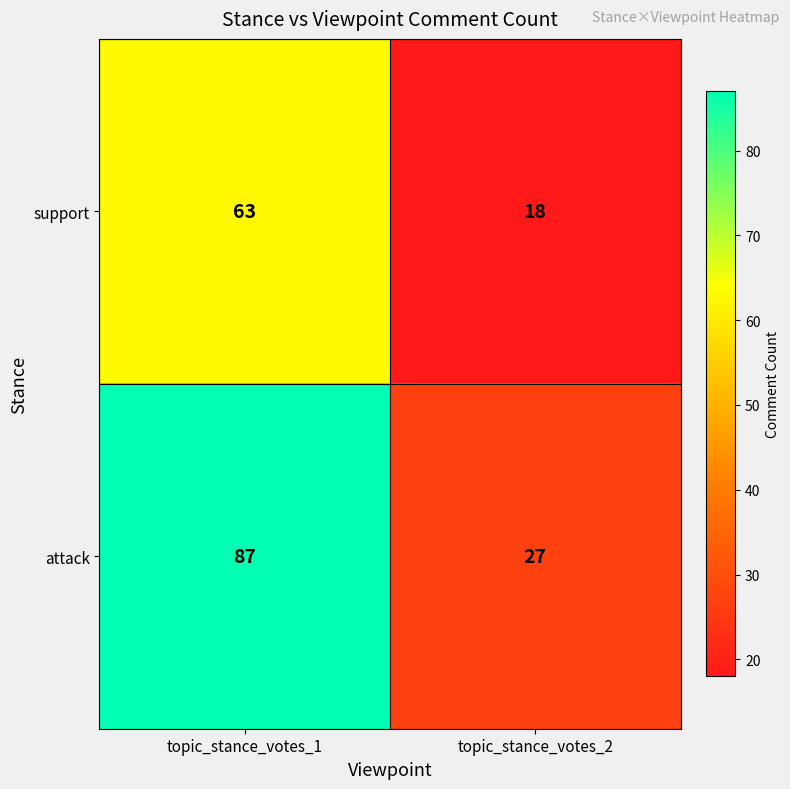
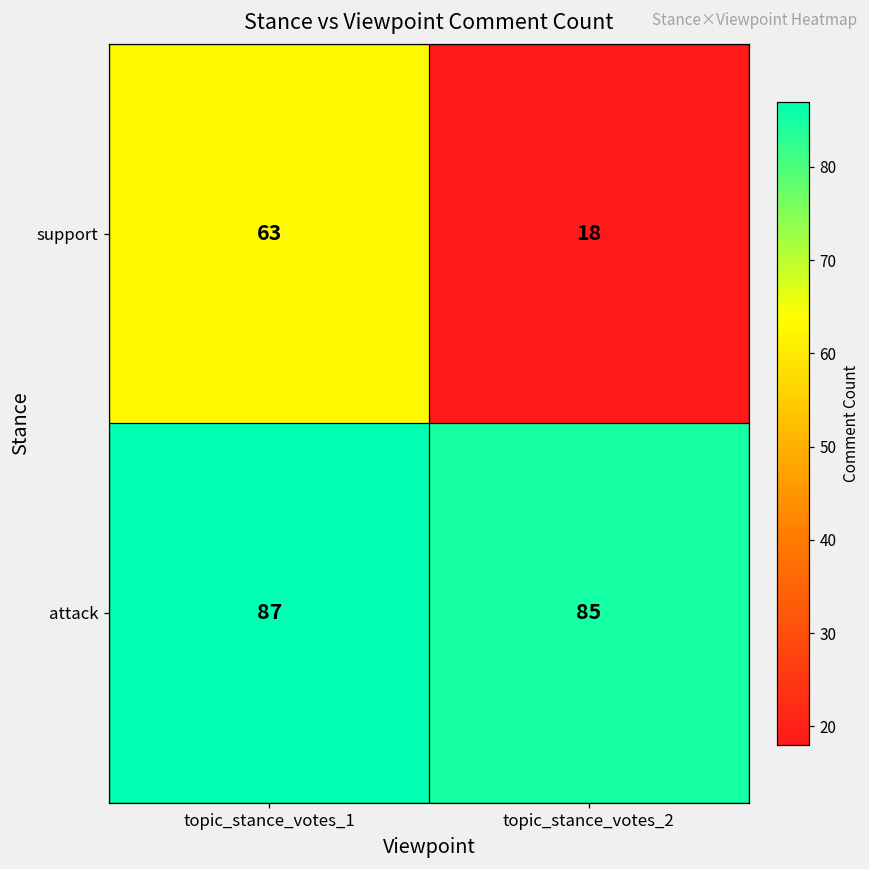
  {
    "support": {
      "topic_stance_votes_1": 63,
      "topic_stance_votes_2": 18
    },
    "attack": {
      "topic_stance_votes_1": 87,
-     "topic_stance_votes_2": 27
+     "topic_stance_votes_2": 85
    }
  }
